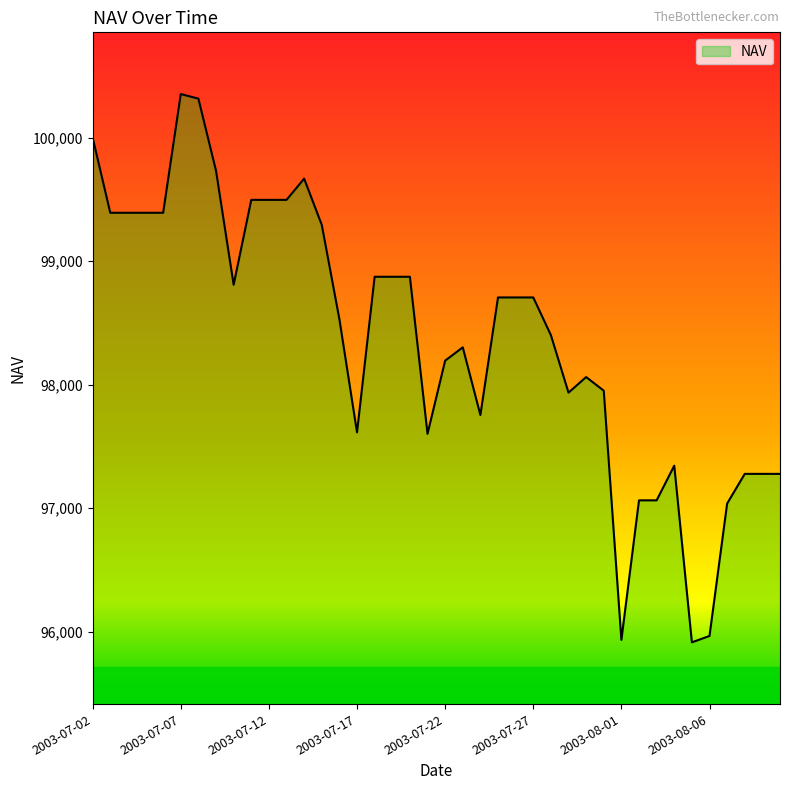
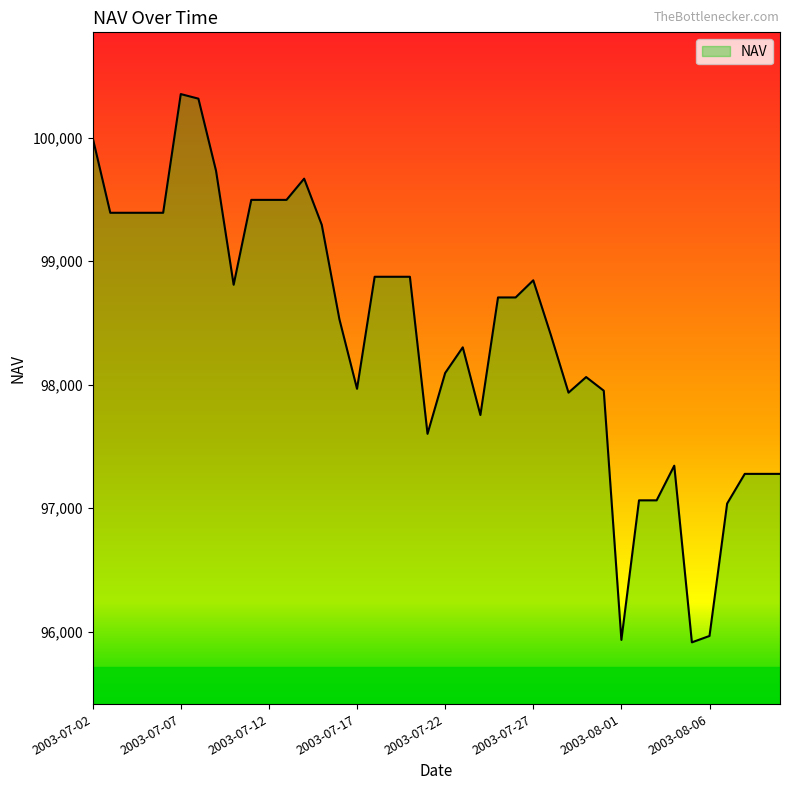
  {
    "2003-07-02": "100,000",
    "2003-07-07": "100,350",
    "2003-07-12": "99,500",
-   "2003-07-17": "97,610",
-   "2003-07-22": "98,190",
-   "2003-07-27": "98,710",
+   "2003-07-17": "97,970",
+   "2003-07-22": "98,090",
+   "2003-07-27": "98,850",
    "2003-08-01": "95,930",
    "2003-08-06": "95,970"
  }
